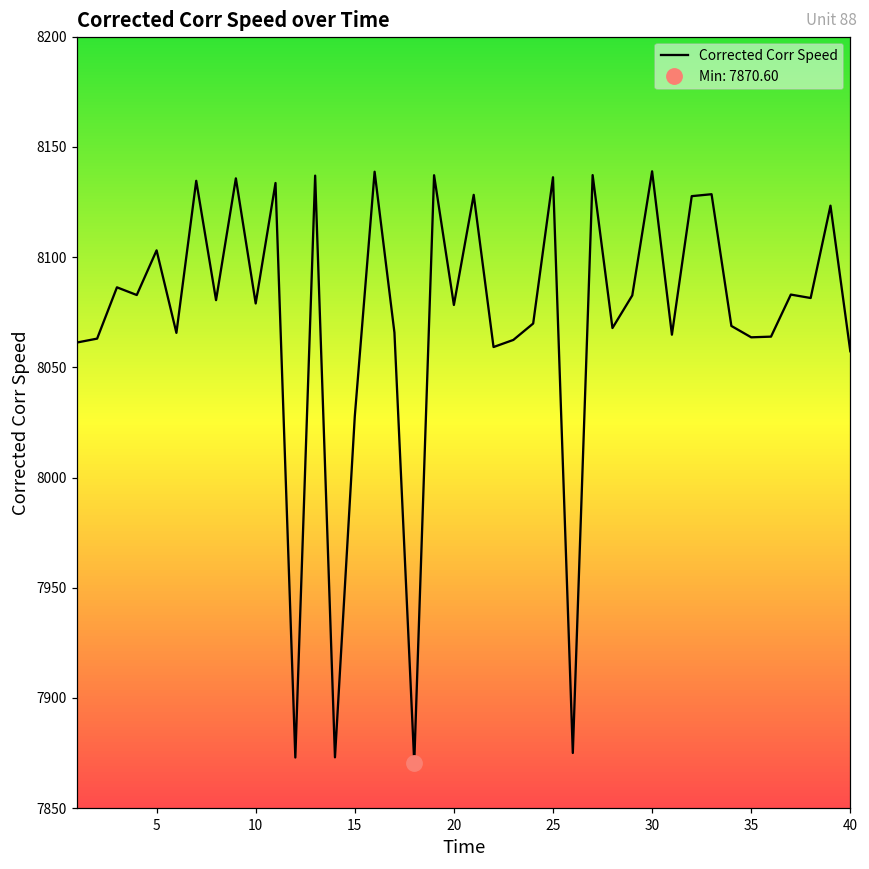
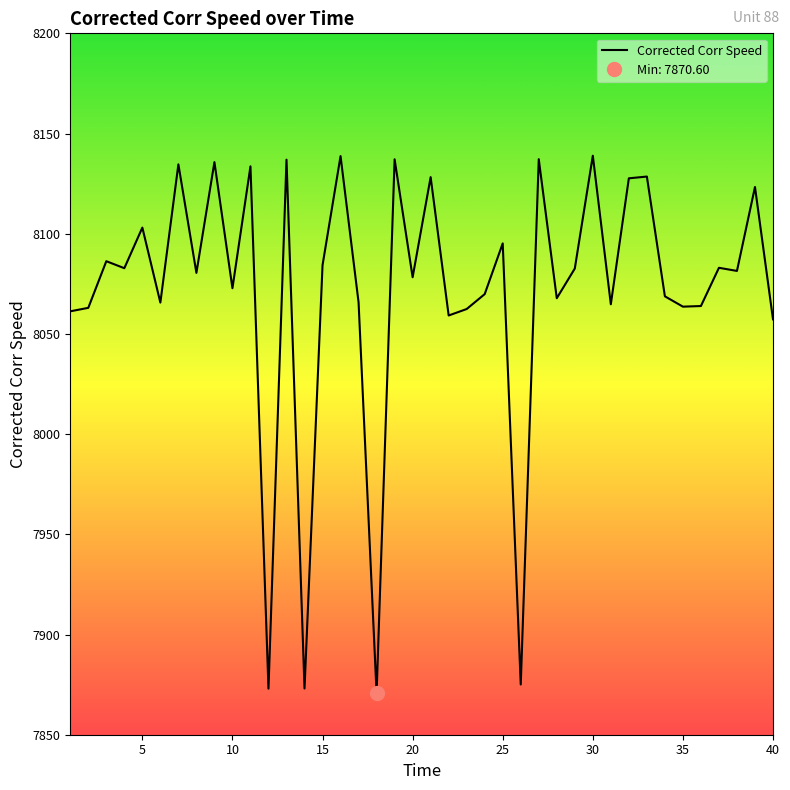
  {
    "Corrected Corr Speed": {
      "5": 8103,
-     "10": 8079,
-     "15": 8028,
+     "10": 8073,
+     "15": 8084,
      "20": 8078,
-     "25": 8136,
+     "25": 8095,
      "30": 8139,
      "35": 8064,
      "40": 8057
    }
  }
